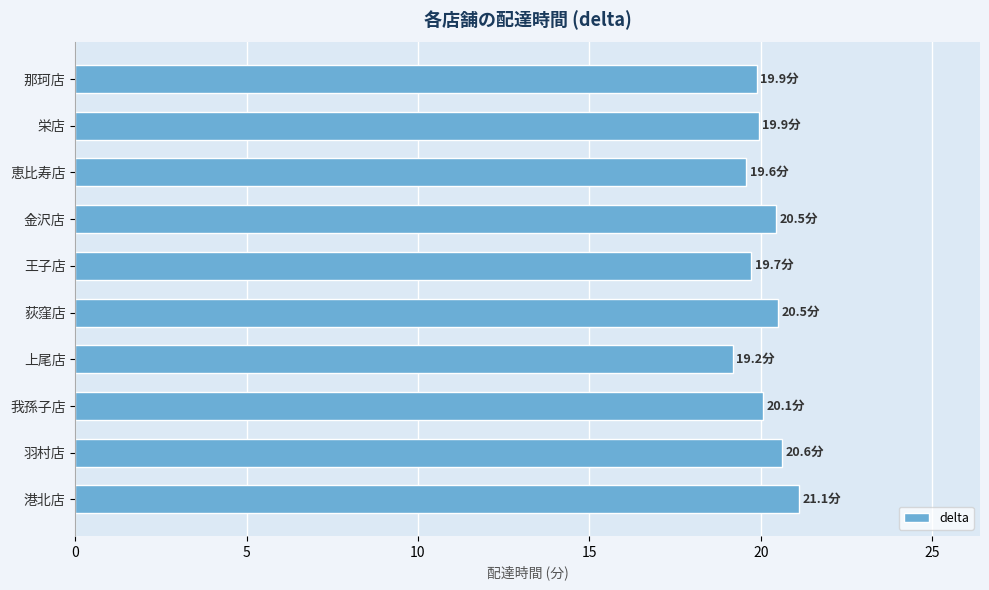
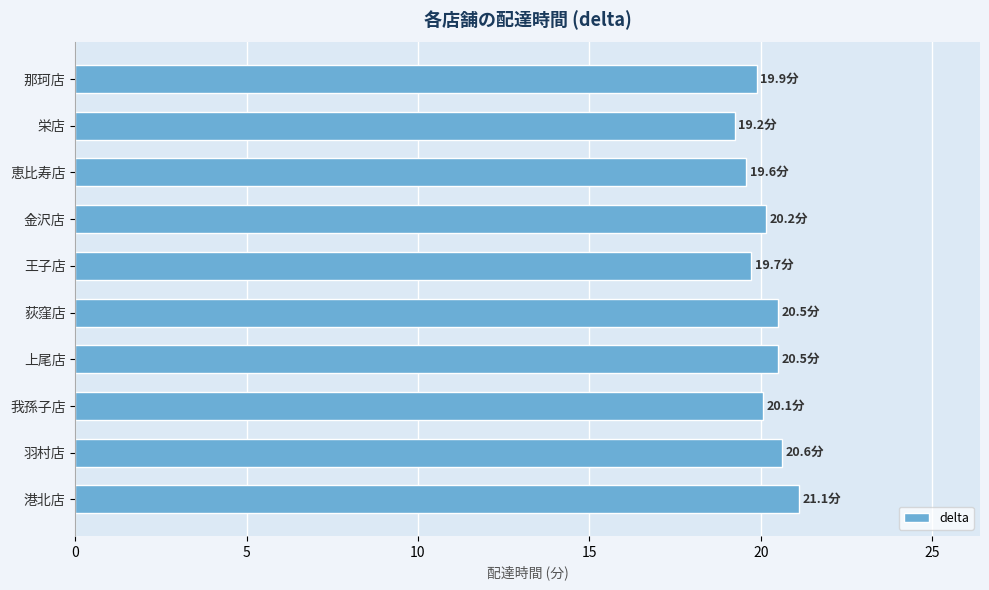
  {
    "那珂店": "19.9分",
-   "栄店": "19.9分",
+   "栄店": "19.2分",
    "恵比寿店": "19.6分",
-   "金沢店": "20.5分",
+   "金沢店": "20.2分",
    "王子店": "19.7分",
    "荻窪店": "20.5分",
-   "上尾店": "19.2分",
+   "上尾店": "20.5分",
    "我孫子店": "20.1分",
    "羽村店": "20.6分",
    "港北店": "21.1分"
  }
